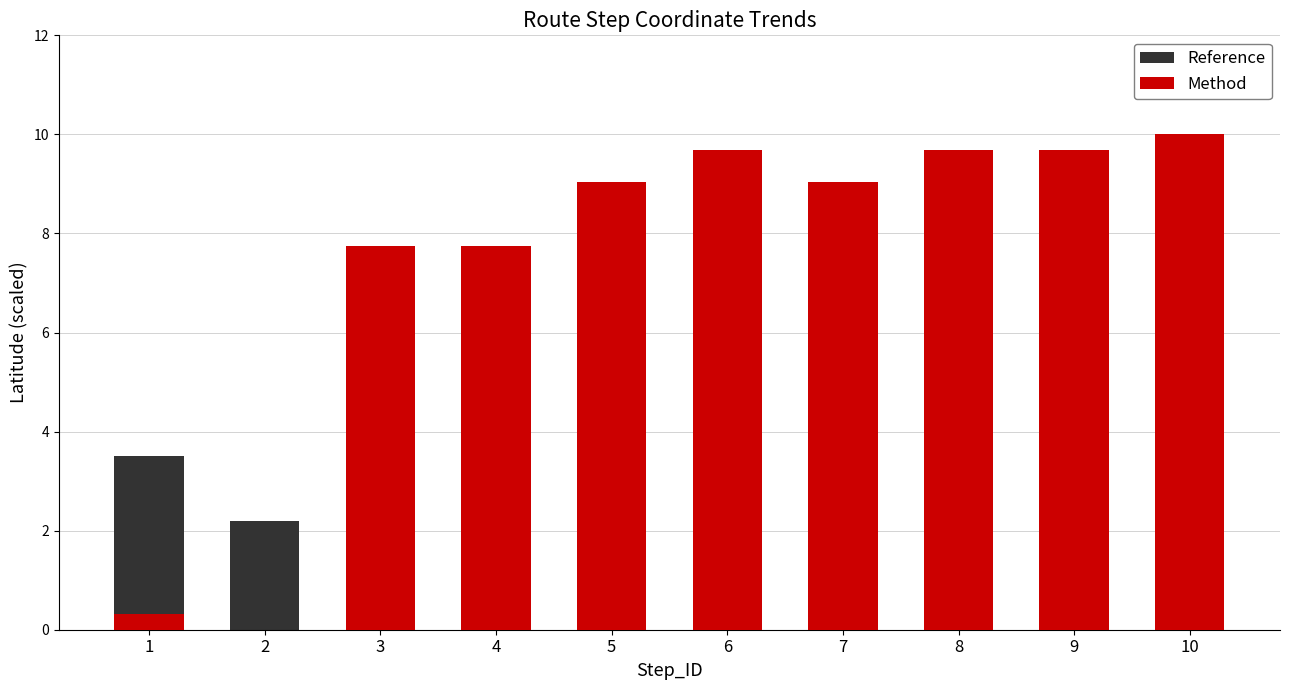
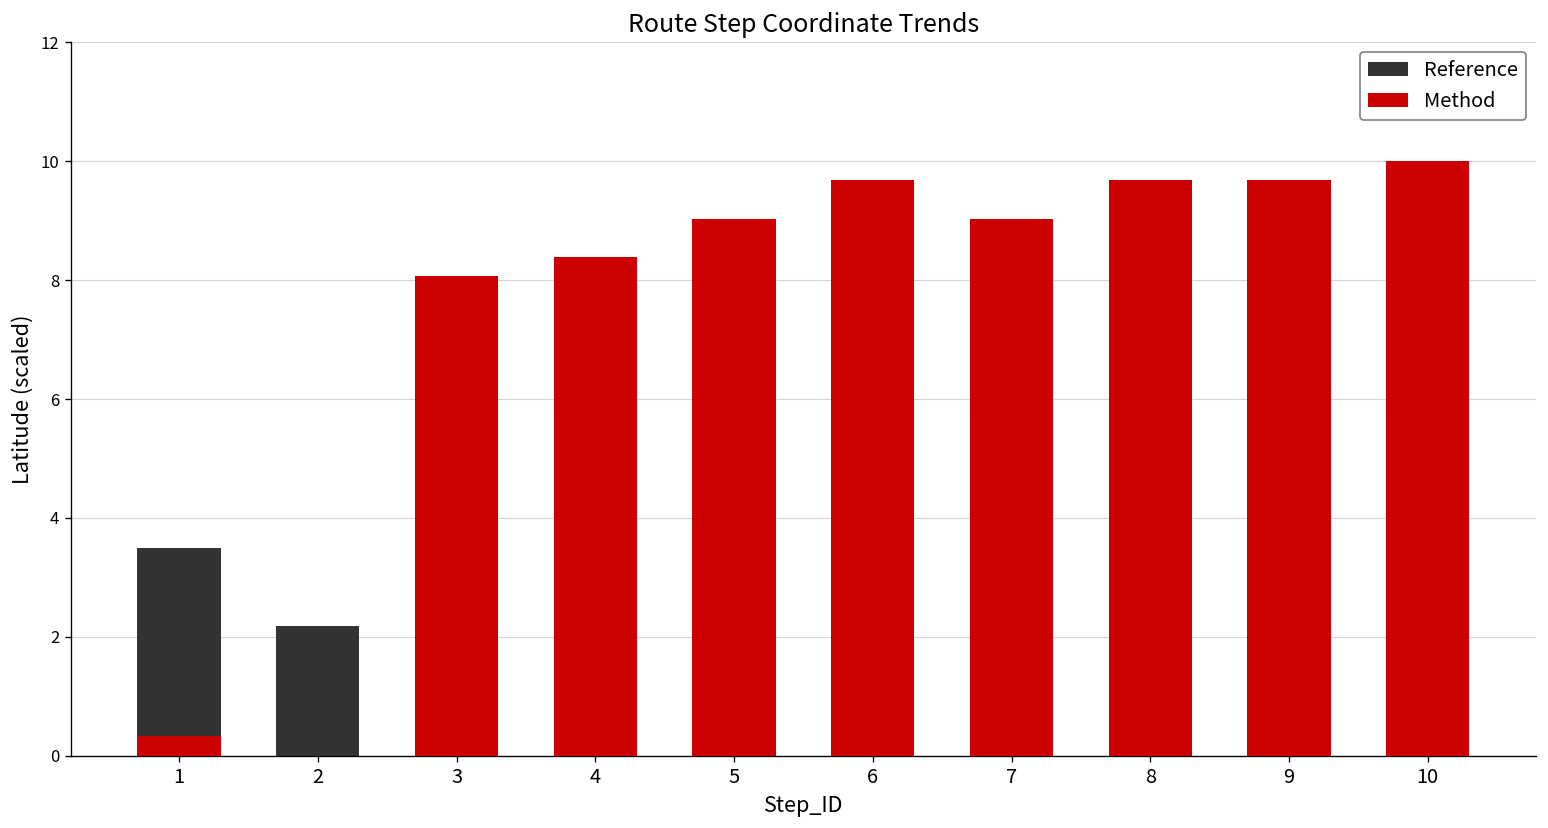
  {
    "Reference": {
      "1": 3.5,
      "2": 2.2,
      "5": 0.0
    },
    "Method": {
      "2": 0.0,
-     "3": 7.7,
-     "4": 7.7,
+     "3": 8.1,
+     "4": 8.4,
      "5": 9.0,
      "6": 9.7,
      "7": 9.0,
      "8": 9.7,
      "9": 9.7,
      "10": 10.0
    }
  }
